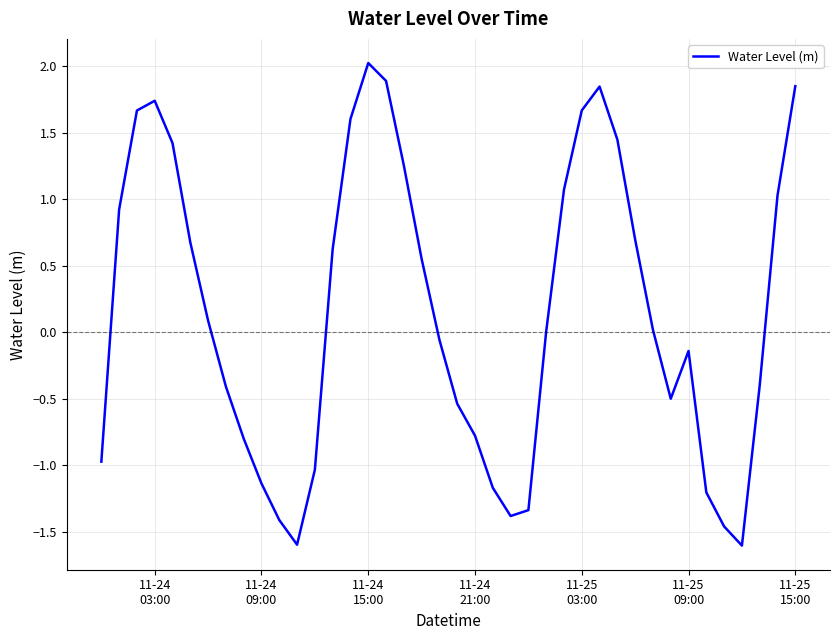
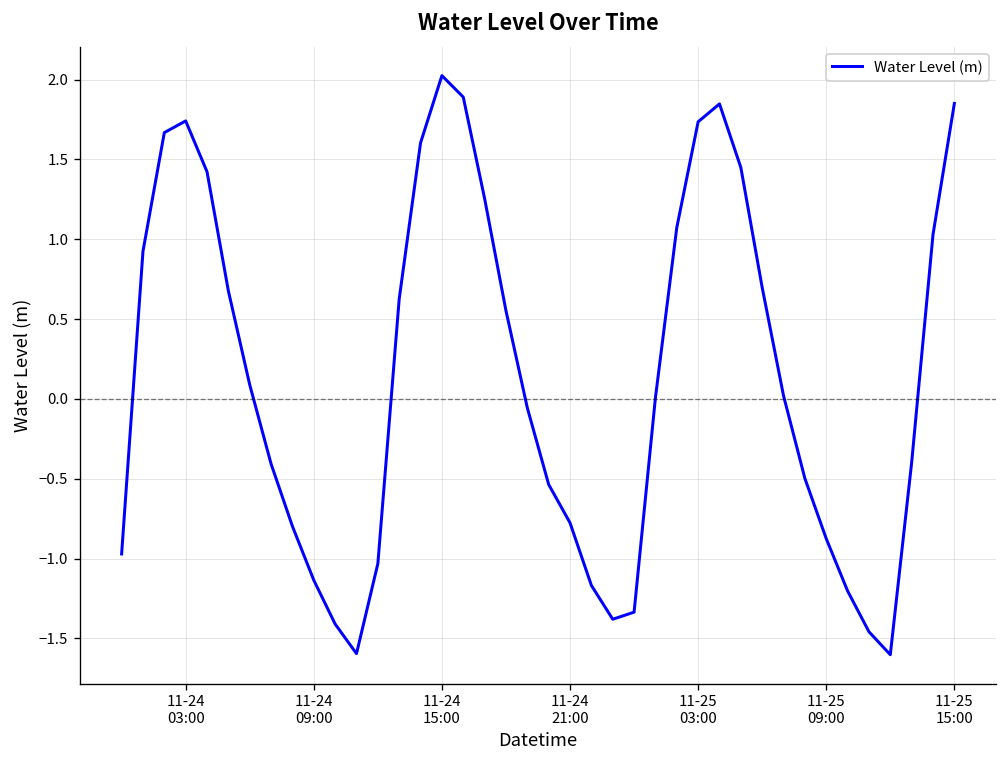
  {
    "11-24 03:00": 1.74,
    "11-24 09:00": -1.14,
    "11-24 15:00": 2.03,
    "11-24 21:00": -0.78,
-   "11-25 03:00": 1.67,
-   "11-25 09:00": -0.14,
+   "11-25 03:00": 1.74,
+   "11-25 09:00": -0.88,
    "11-25 15:00": 1.85
  }
